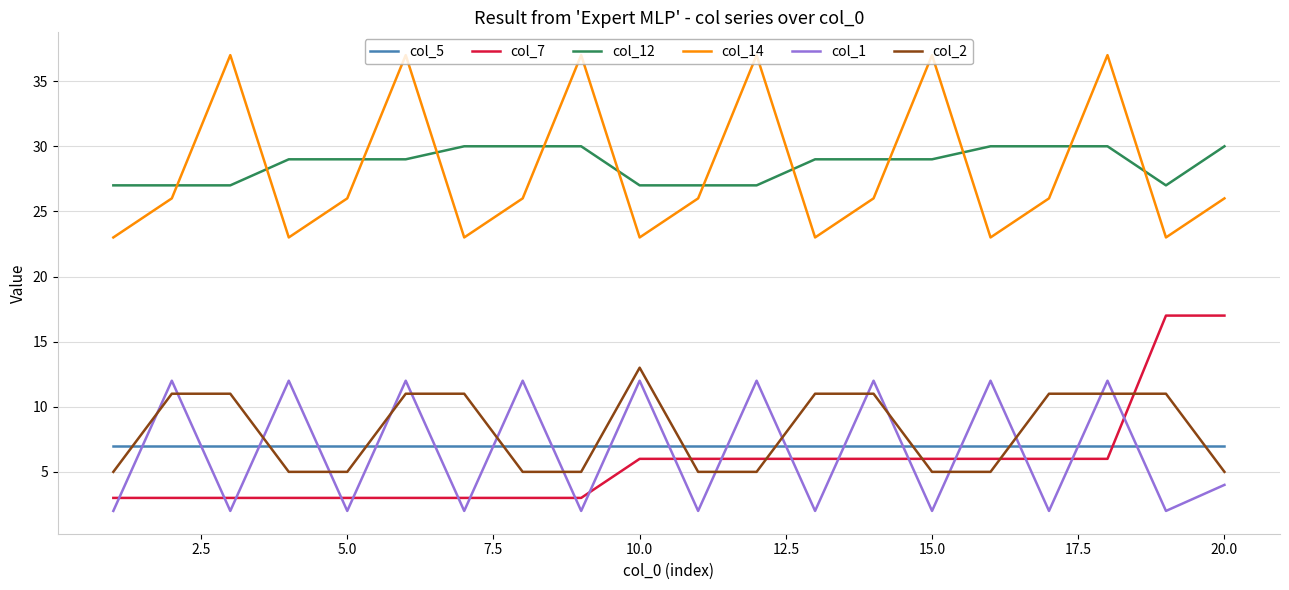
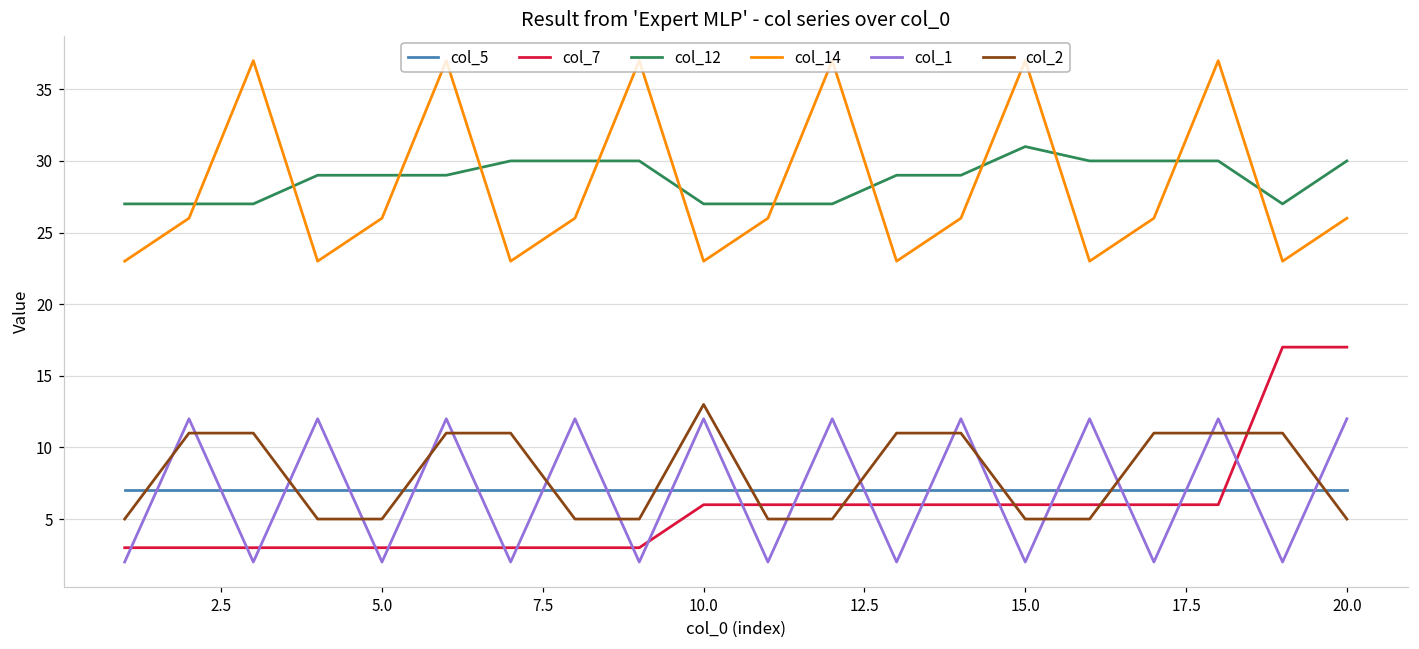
  {
    "col_5": {
      "5.0": 7,
      "10.0": 7,
      "15.0": 7,
      "20.0": 7
    },
    "col_7": {
      "5.0": 3,
      "10.0": 6,
      "15.0": 6,
      "20.0": 17
    },
    "col_12": {
      "5.0": 29,
      "10.0": 27,
-     "15.0": 29,
+     "15.0": 31,
      "20.0": 30
    },
    "col_14": {
      "5.0": 26,
      "10.0": 23,
      "20.0": 26
    },
    "col_1": {
      "5.0": 2,
      "10.0": 12,
      "15.0": 2,
-     "20.0": 4
+     "20.0": 12
    },
    "col_2": {
      "5.0": 5,
      "10.0": 13,
      "15.0": 5,
      "20.0": 5
    }
  }
